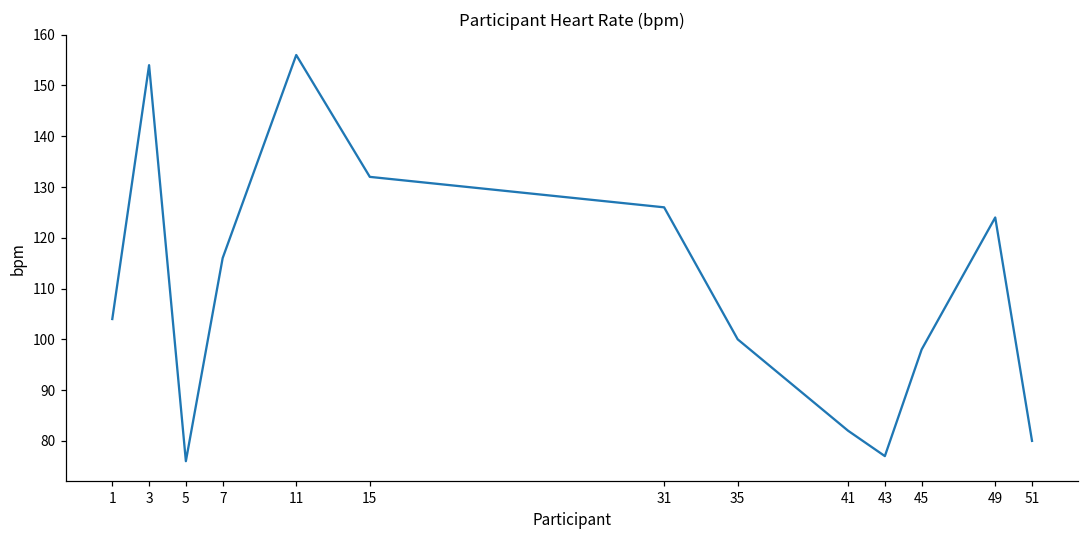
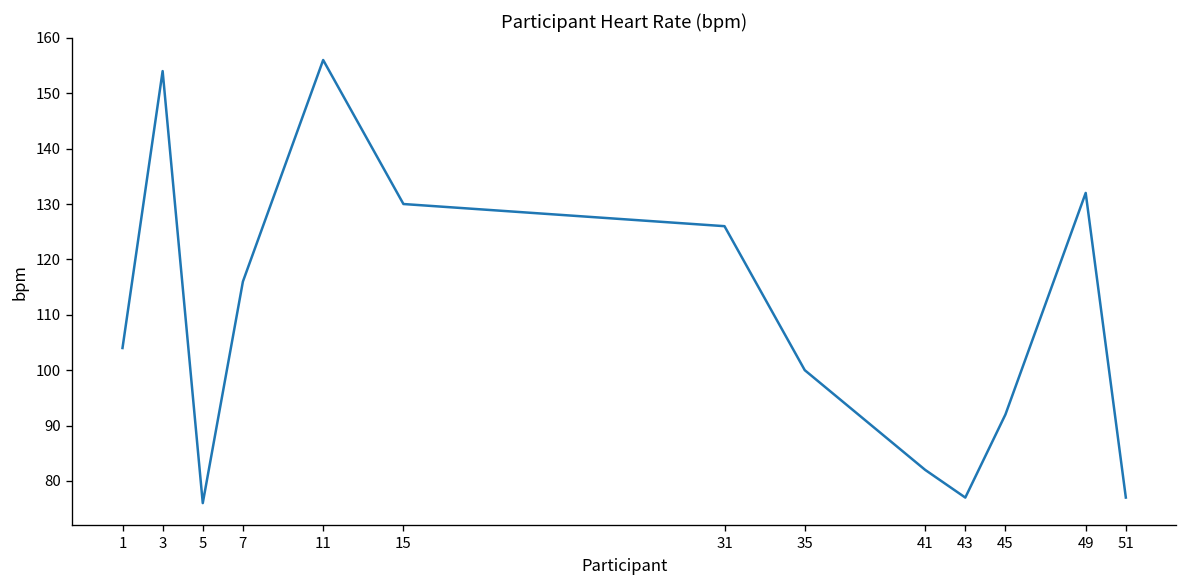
  {
    "1": 104,
    "3": 154,
    "5": 76,
    "7": 116,
    "11": 156,
-   "15": 132,
+   "15": 130,
    "31": 126,
    "35": 100,
    "41": 82,
    "43": 77,
-   "45": 98,
-   "49": 124,
-   "51": 80
+   "45": 92,
+   "49": 132,
+   "51": 77
  }
